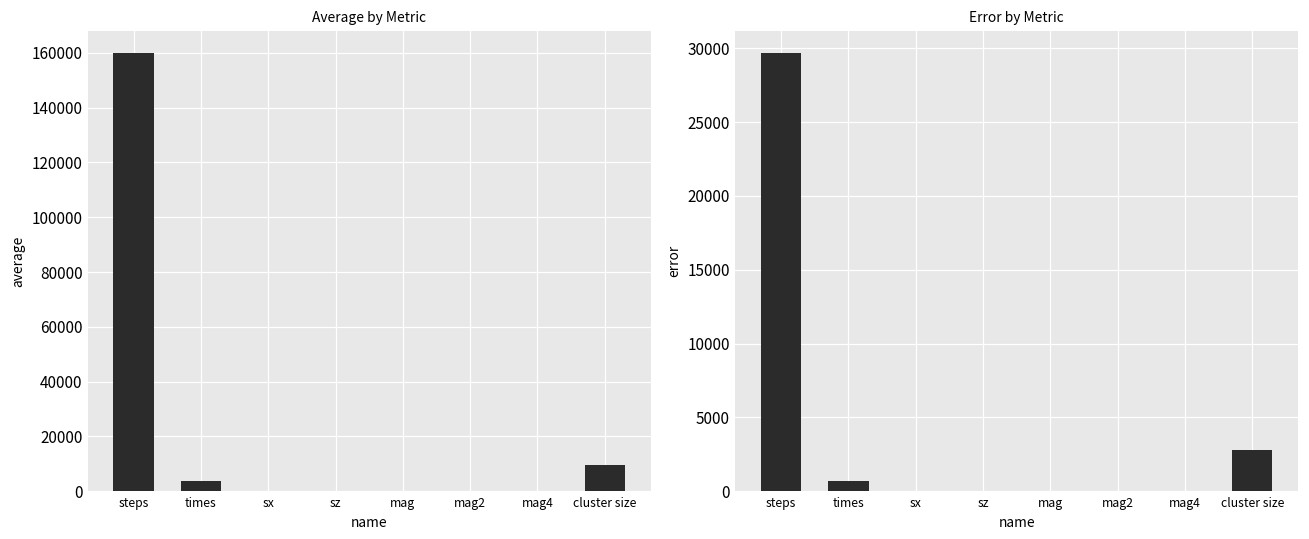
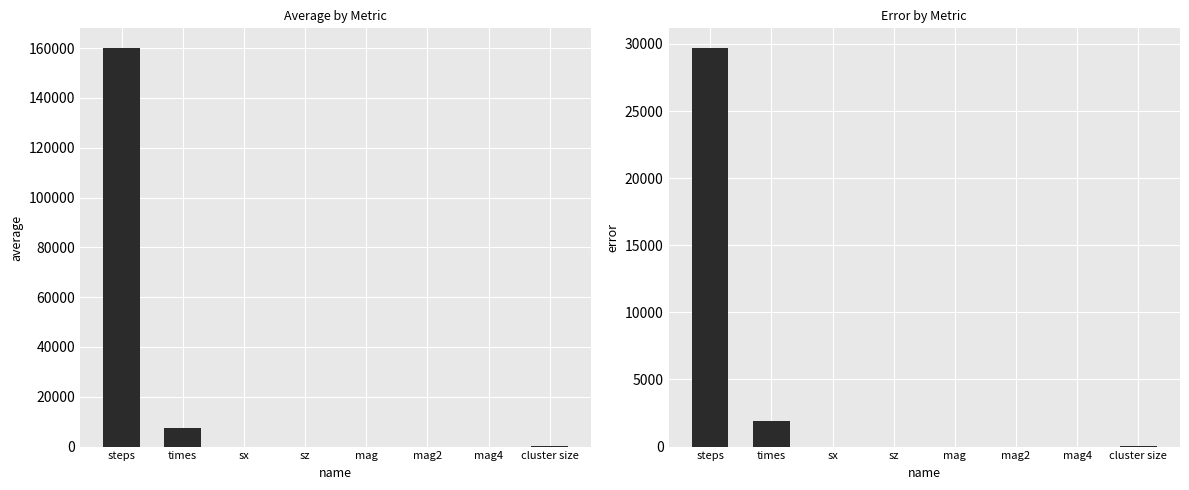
  {
    "Average by Metric": {
      "steps": 160000,
-     "times": 4000,
-     "cluster size": 10000
+     "times": 8000,
+     "cluster size": 0
    },
    "Error by Metric": {
      "steps": 29700,
-     "times": 700,
-     "cluster size": 2800
+     "times": 1900,
+     "cluster size": 0
    }
  }
